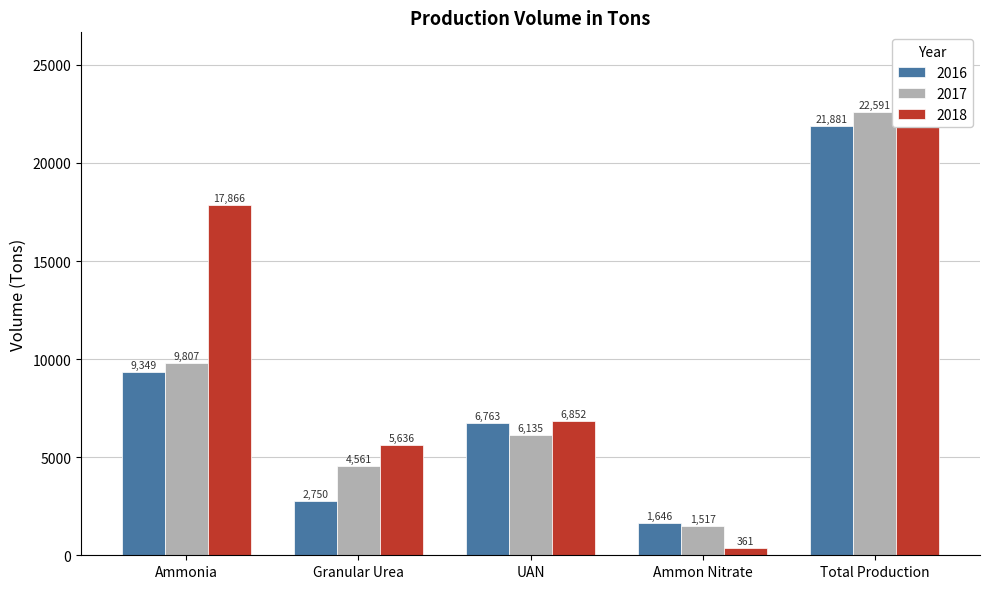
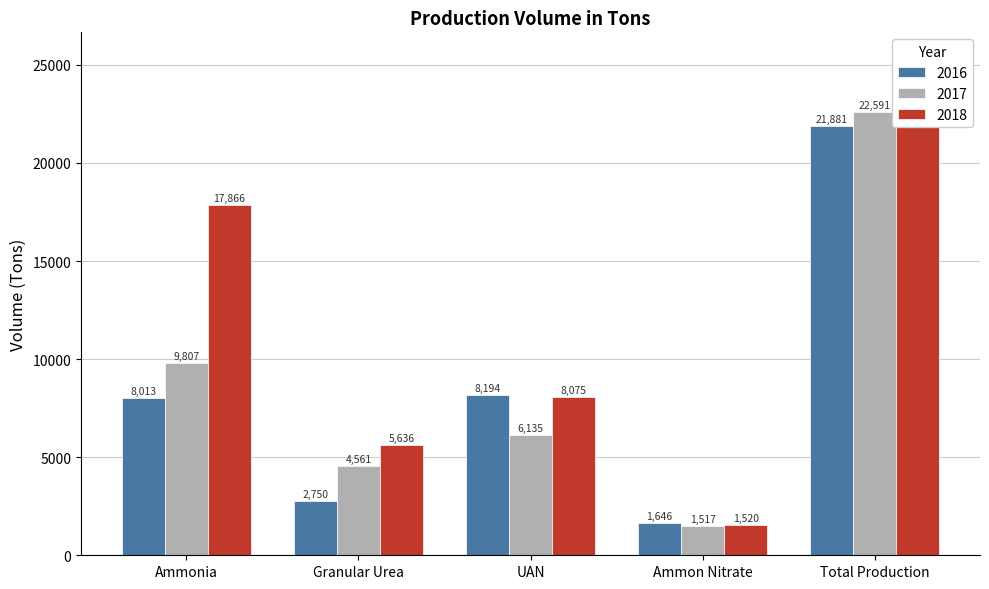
  {
    "2016": {
-     "Ammonia": "9,349",
+     "Ammonia": "8,013",
      "Granular Urea": "2,750",
-     "UAN": "6,763",
+     "UAN": "8,194",
      "Ammon Nitrate": "1,646",
      "Total Production": "21,881"
    },
    "2017": {
      "Ammonia": "9,807",
      "Granular Urea": "4,561",
      "UAN": "6,135",
      "Ammon Nitrate": "1,517",
      "Total Production": "22,591"
    },
    "2018": {
      "Ammonia": "17,866",
      "Granular Urea": "5,636",
-     "UAN": "6,852",
-     "Ammon Nitrate": "361"
+     "UAN": "8,075",
+     "Ammon Nitrate": "1,520"
    }
  }
